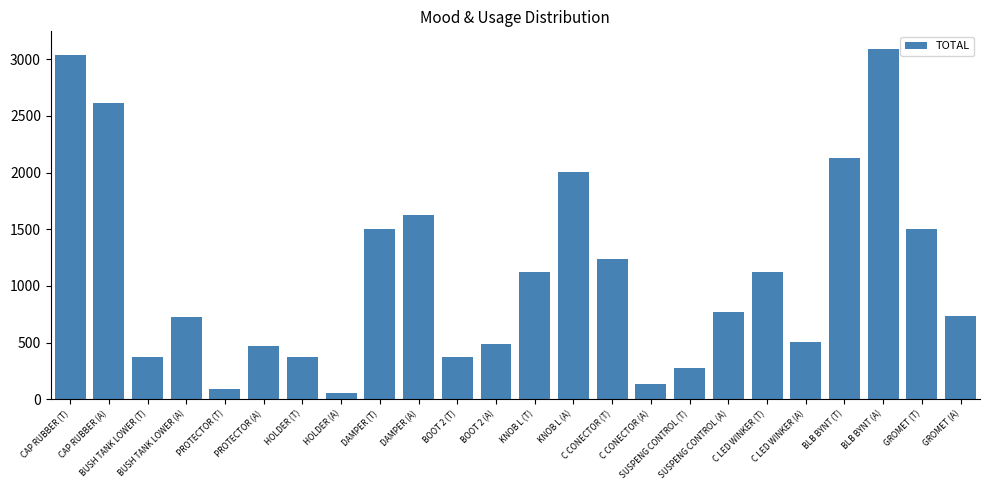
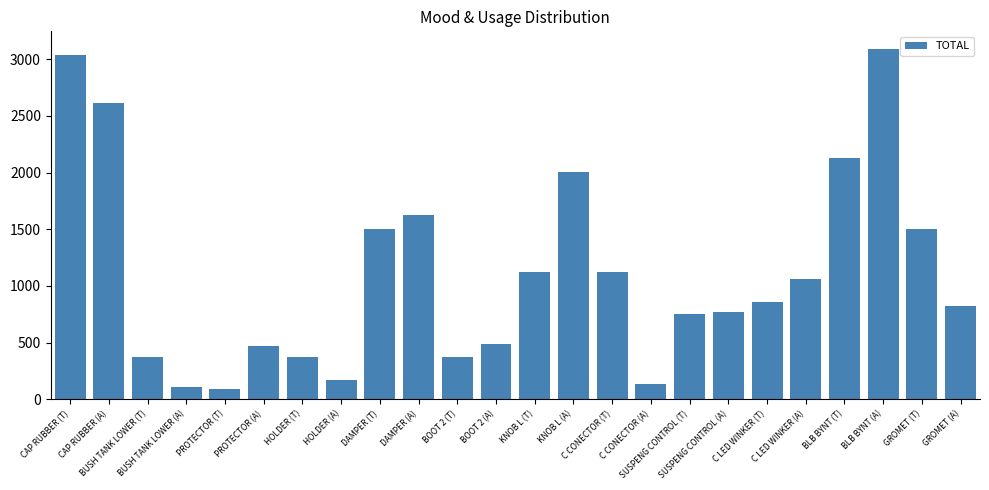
  {
    "CAP RUBBER (T)": 3040,
    "CAP RUBBER (A)": 2610,
    "BUSH TANK LOWER (T)": 380,
-   "BUSH TANK LOWER (A)": 720,
+   "BUSH TANK LOWER (A)": 110,
    "PROTECTOR (T)": 90,
    "PROTECTOR (A)": 470,
    "HOLDER (T)": 380,
-   "HOLDER (A)": 50,
+   "HOLDER (A)": 170,
    "DAMPER (T)": 1500,
    "DAMPER (A)": 1620,
    "BOOT 2 (T)": 380,
    "BOOT 2 (A)": 490,
    "KNOB L (T)": 1130,
    "KNOB L (A)": 2000,
-   "C CONECTOR (T)": 1240,
+   "C CONECTOR (T)": 1130,
    "C CONECTOR (A)": 140,
-   "SUSPENG CONTROL (T)": 280,
+   "SUSPENG CONTROL (T)": 750,
    "SUSPENG CONTROL (A)": 770,
-   "C LED WINKER (T)": 1130,
-   "C LED WINKER (A)": 500,
+   "C LED WINKER (T)": 860,
+   "C LED WINKER (A)": 1060,
    "BLB BYNT (T)": 2130,
    "BLB BYNT (A)": 3090,
    "GROMET (T)": 1500,
-   "GROMET (A)": 730
+   "GROMET (A)": 820
  }
